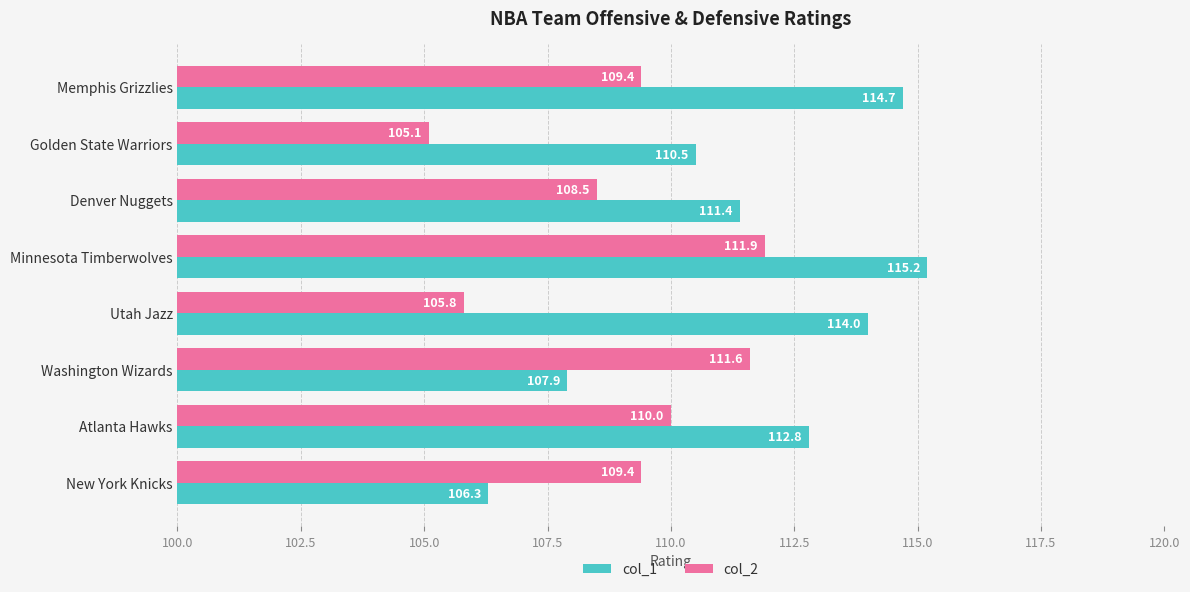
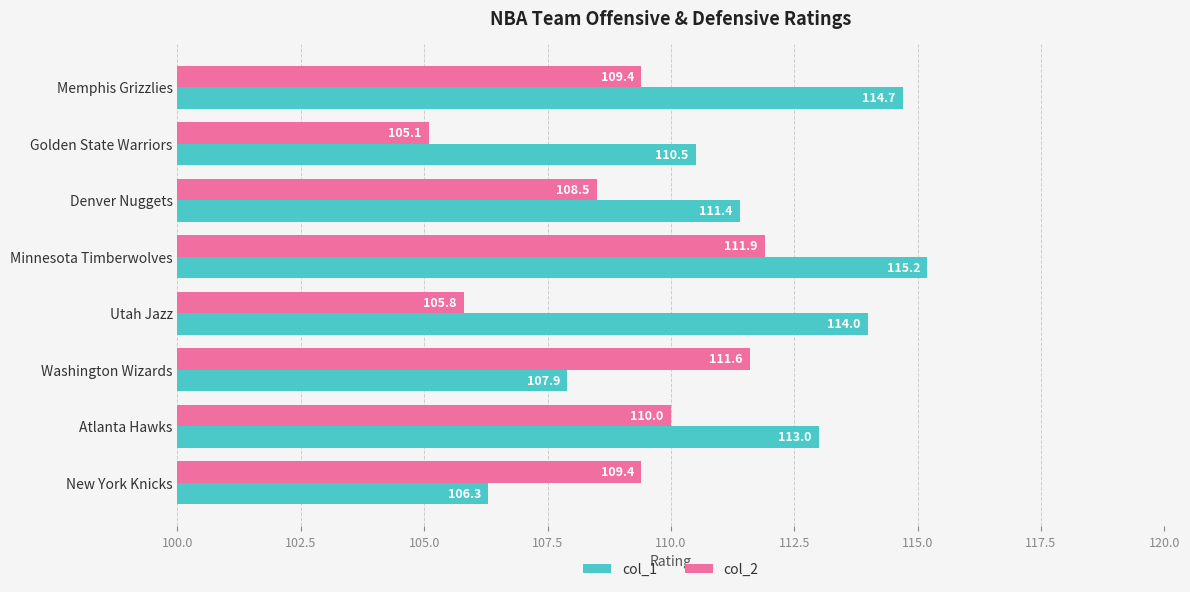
  {
    "col_1": {
      "Memphis Grizzlies": 114.7,
      "Golden State Warriors": 110.5,
      "Denver Nuggets": 111.4,
      "Minnesota Timberwolves": 115.2,
      "Utah Jazz": 114.0,
      "Washington Wizards": 107.9,
-     "Atlanta Hawks": 112.8,
+     "Atlanta Hawks": 113.0,
      "New York Knicks": 106.3
    },
    "col_2": {
      "Memphis Grizzlies": 109.4,
      "Golden State Warriors": 105.1,
      "Denver Nuggets": 108.5,
      "Minnesota Timberwolves": 111.9,
      "Utah Jazz": 105.8,
      "Washington Wizards": 111.6,
      "Atlanta Hawks": 110.0,
      "New York Knicks": 109.4
    }
  }
